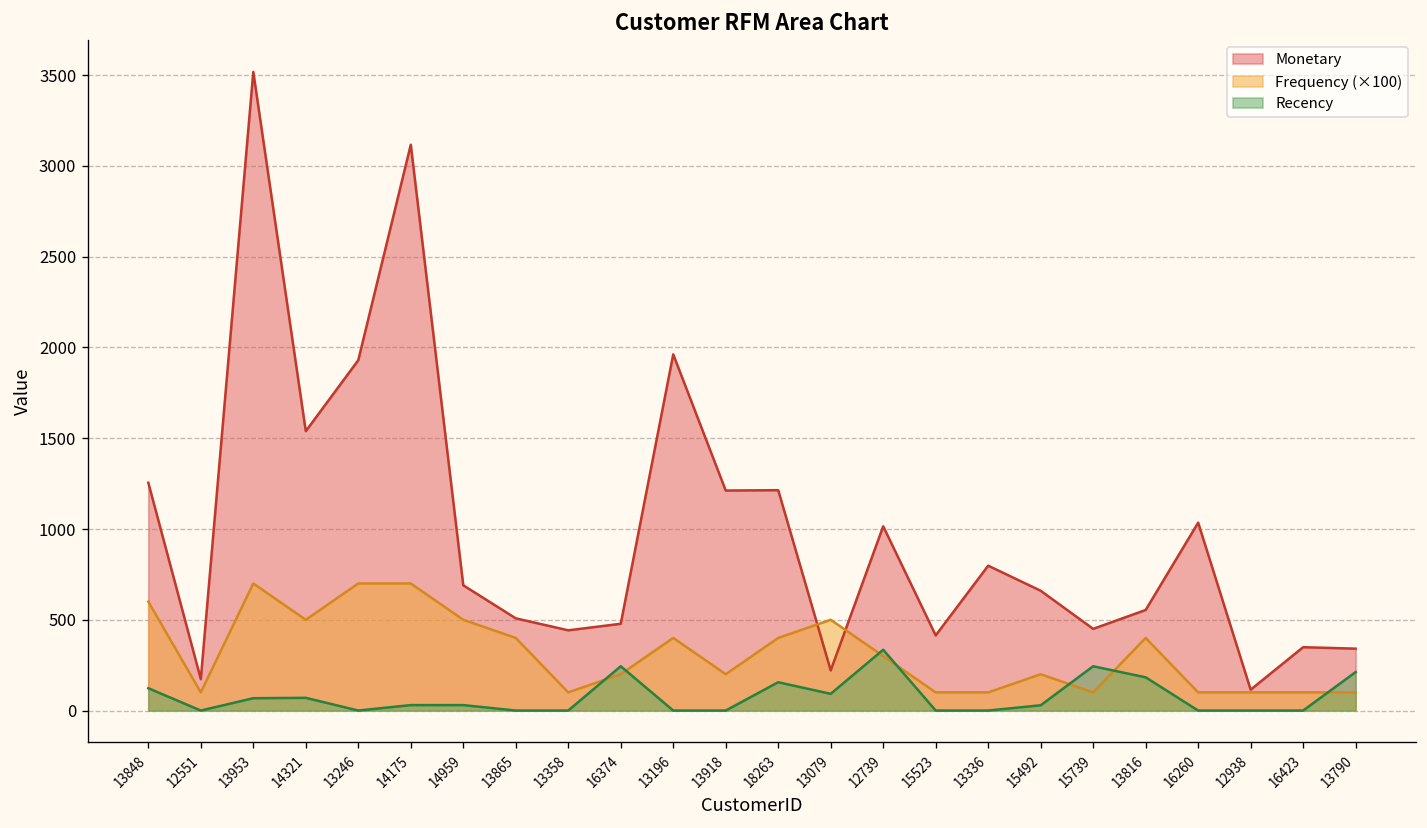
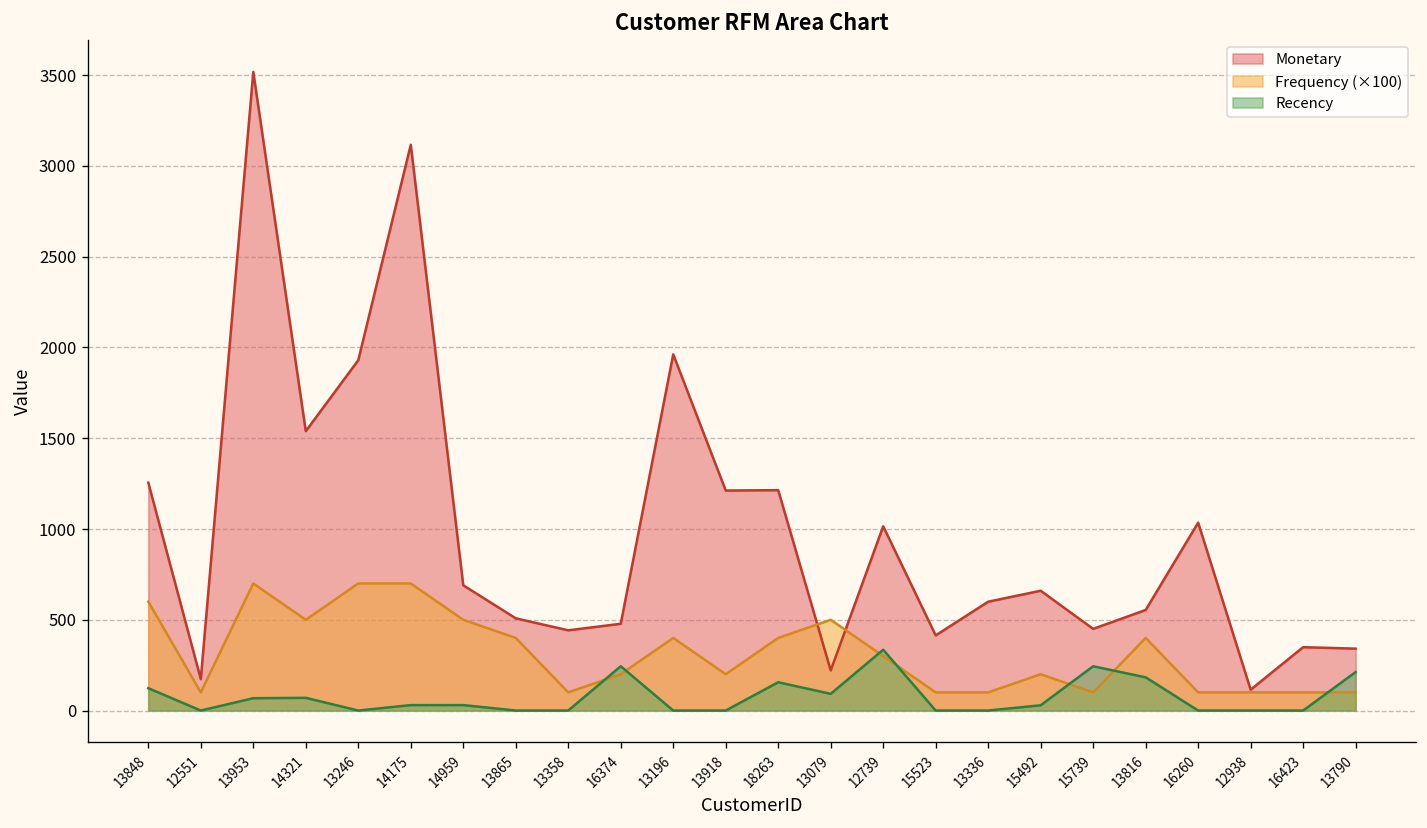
  {
    "Monetary": {
      "13848": 1260,
      "12551": 170,
      "13953": 3520,
      "14321": 1540,
      "13246": 1930,
      "14175": 3120,
      "14959": 690,
      "13865": 510,
      "13358": 440,
      "16374": 480,
      "13196": 1960,
      "13918": 1210,
      "18263": 1210,
      "13079": 220,
      "12739": 1020,
      "15523": 410,
-     "13336": 800,
+     "13336": 600,
      "15492": 660,
      "15739": 450,
      "13816": 550,
      "16260": 1040,
      "16423": 350,
      "13790": 340
    },
    "Frequency (×100)": {
      "13848": 600,
      "12551": 100,
      "13953": 700,
      "14321": 500,
      "13246": 700,
      "14175": 700,
      "14959": 500,
      "13865": 400,
      "13358": 100,
      "16374": 200,
      "13196": 400,
      "13918": 200,
      "18263": 400,
      "13079": 500,
      "12739": 300,
      "15523": 100,
      "13336": 100,
      "15492": 200,
      "15739": 100,
      "13816": 400,
      "16260": 100,
      "16423": 100,
      "13790": 100
    },
    "Recency": {
      "13848": 120,
      "12551": 0,
      "13953": 70,
      "14321": 70,
      "13246": 0,
      "14175": 30,
      "14959": 30,
      "13865": 0,
      "13358": 0,
      "16374": 240,
      "13196": 0,
      "13918": 0,
      "18263": 160,
      "13079": 90,
      "12739": 340,
      "15523": 0,
      "13336": 0,
      "15492": 30,
      "15739": 240,
      "13816": 180,
      "16260": 0,
      "12938": 0,
      "16423": 0,
      "13790": 210
    }
  }
